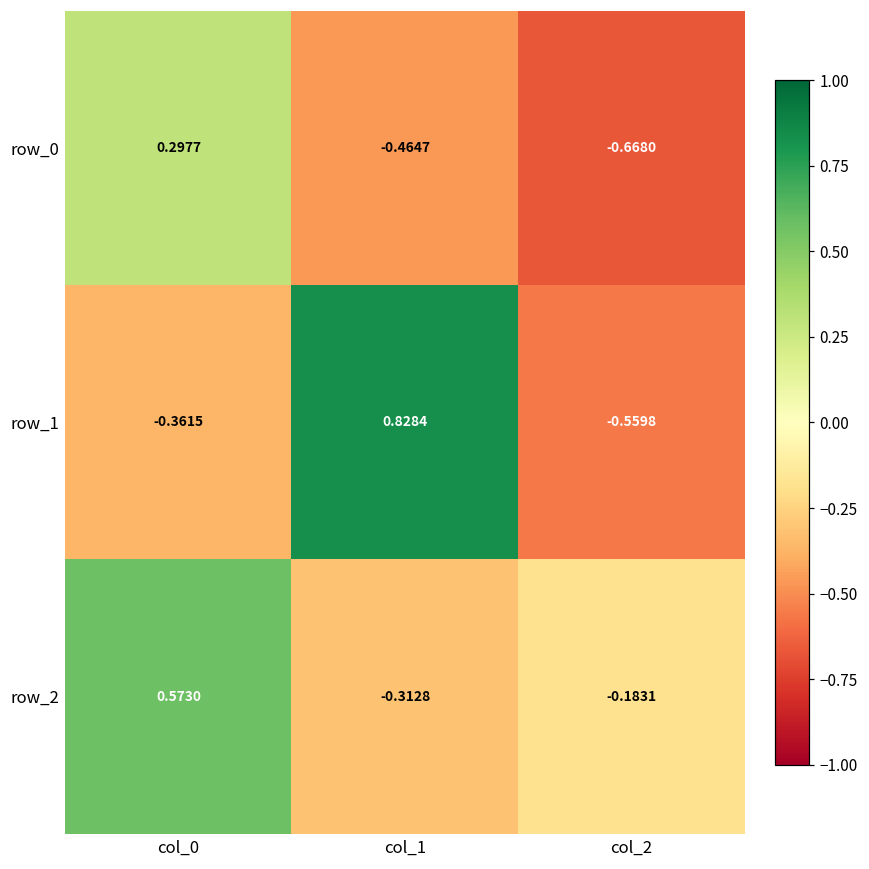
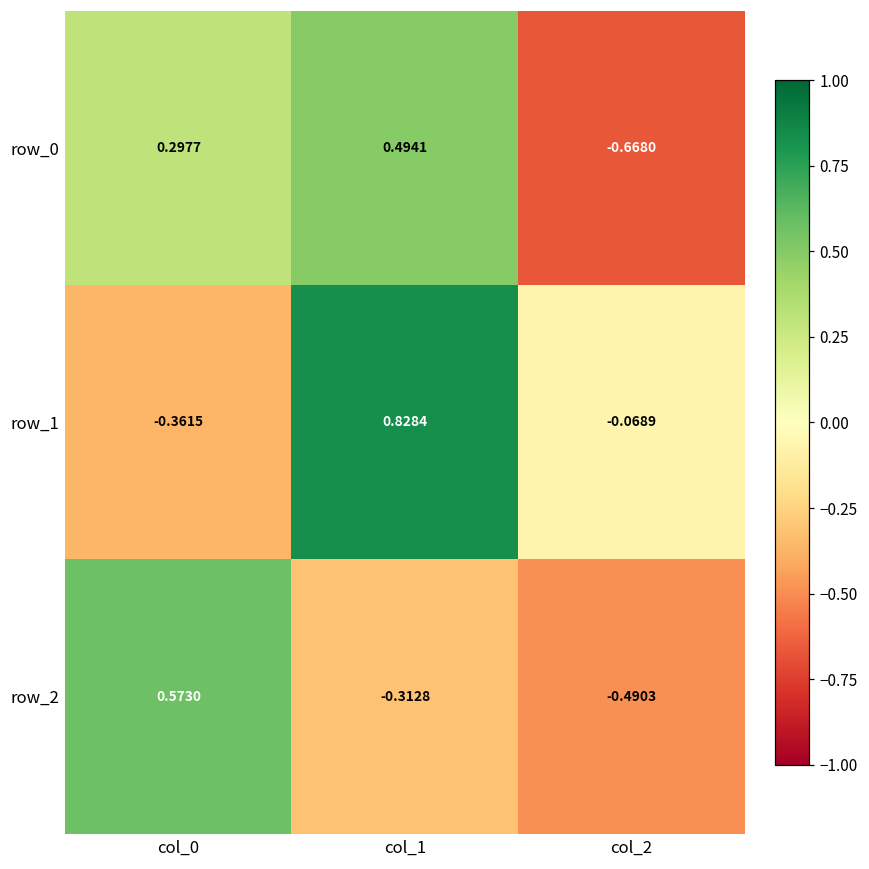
  {
    "row_0": {
      "col_0": 0.2977,
-     "col_1": -0.4647,
+     "col_1": 0.4941,
      "col_2": -0.6680
    },
    "row_1": {
      "col_0": -0.3615,
      "col_1": 0.8284,
-     "col_2": -0.5598
+     "col_2": -0.0689
    },
    "row_2": {
      "col_0": 0.5730,
      "col_1": -0.3128,
-     "col_2": -0.1831
+     "col_2": -0.4903
    }
  }
